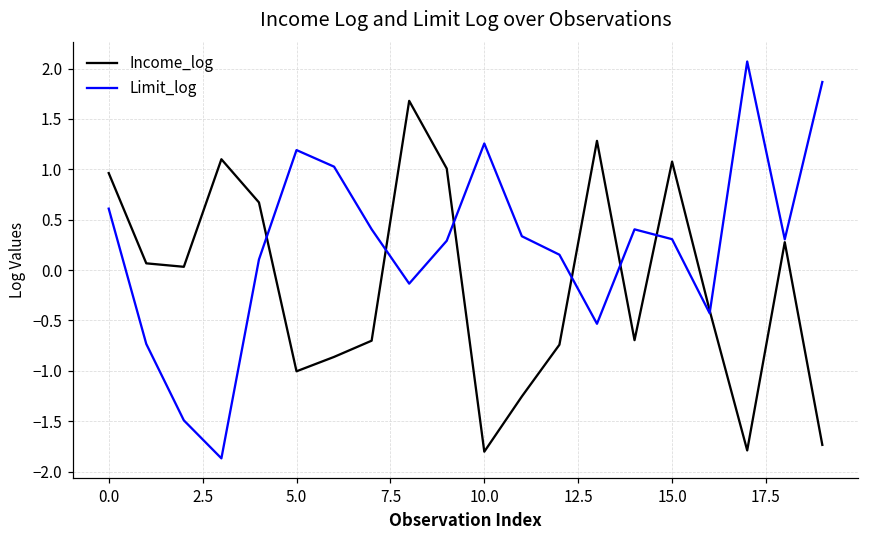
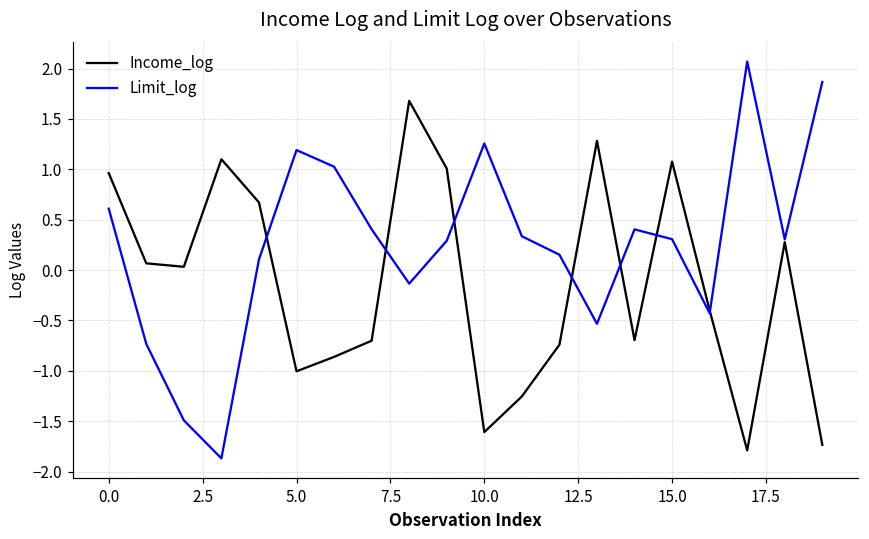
  {
    "Income_log": {
      "0.0": 1.0,
      "5.0": -1.0,
-     "10.0": -1.8,
+     "10.0": -1.6,
      "15.0": 1.1
    },
    "Limit_log": {
      "0.0": 0.6,
      "5.0": 1.2,
      "10.0": 1.3,
      "15.0": 0.3
    }
  }
